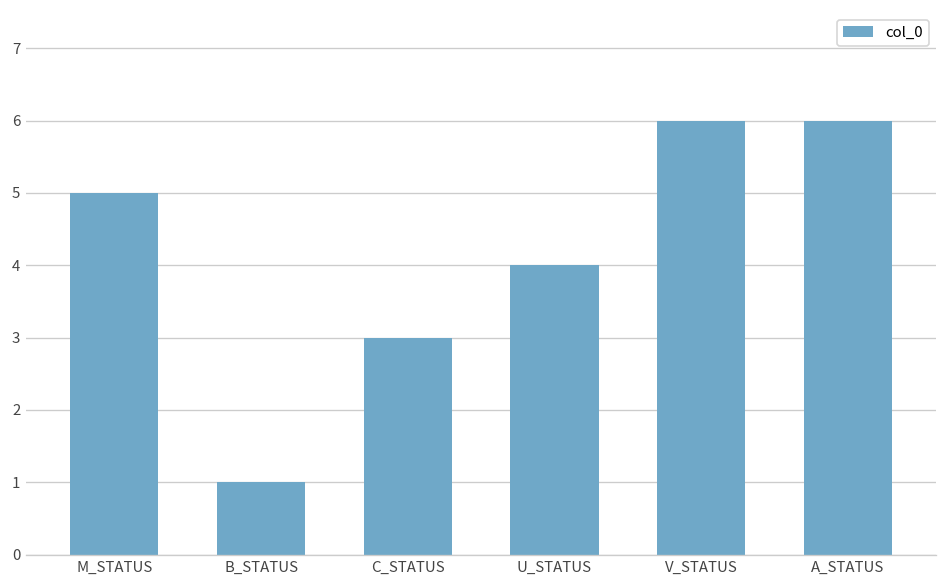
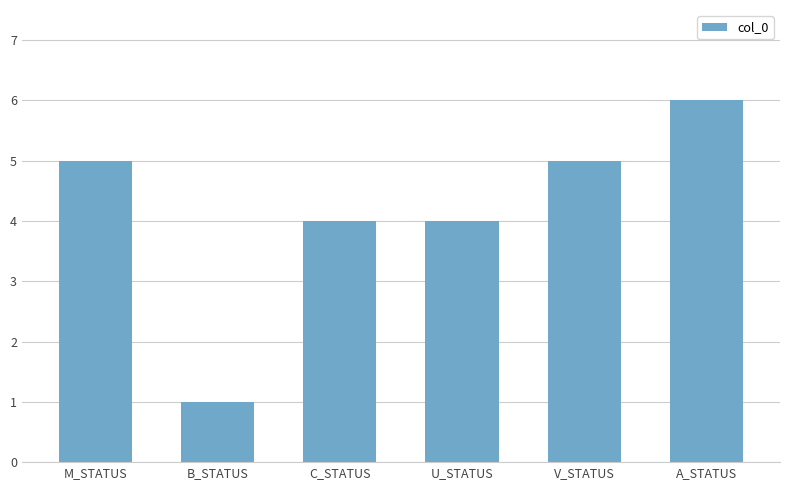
  {
    "M_STATUS": 5,
    "B_STATUS": 1,
-   "C_STATUS": 3,
+   "C_STATUS": 4,
    "U_STATUS": 4,
-   "V_STATUS": 6,
+   "V_STATUS": 5,
    "A_STATUS": 6
  }
